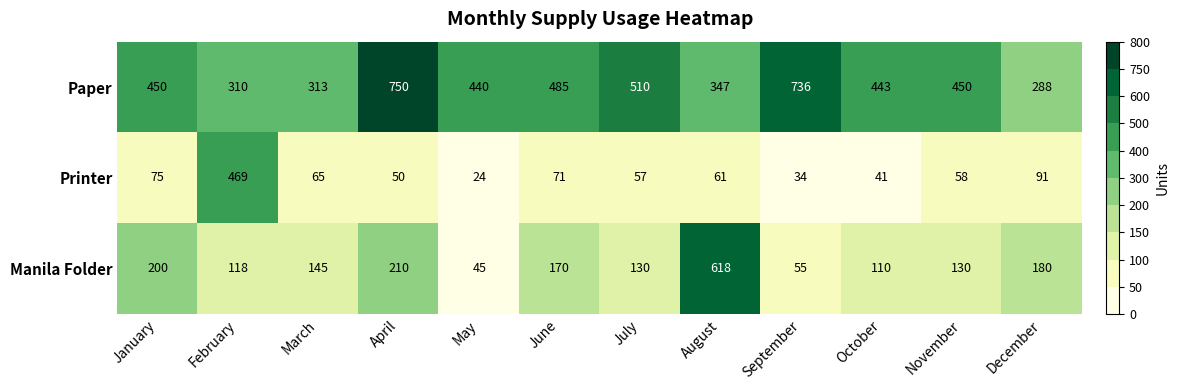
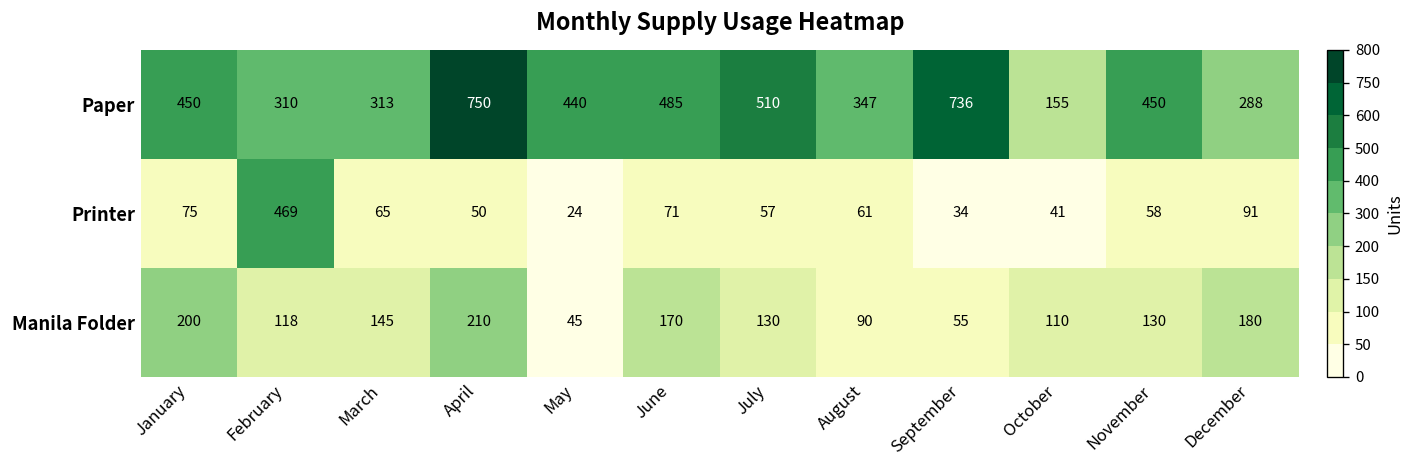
  {
    "Paper": {
      "January": 450,
      "February": 310,
      "March": 313,
      "April": 750,
      "May": 440,
      "June": 485,
      "July": 510,
      "August": 347,
      "September": 736,
-     "October": 443,
+     "October": 155,
      "November": 450,
      "December": 288
    },
    "Printer": {
      "January": 75,
      "February": 469,
      "March": 65,
      "April": 50,
      "May": 24,
      "June": 71,
      "July": 57,
      "August": 61,
      "September": 34,
      "October": 41,
      "November": 58,
      "December": 91
    },
    "Manila Folder": {
      "January": 200,
      "February": 118,
      "March": 145,
      "April": 210,
      "May": 45,
      "June": 170,
      "July": 130,
-     "August": 618,
+     "August": 90,
      "September": 55,
      "October": 110,
      "November": 130,
      "December": 180
    }
  }
